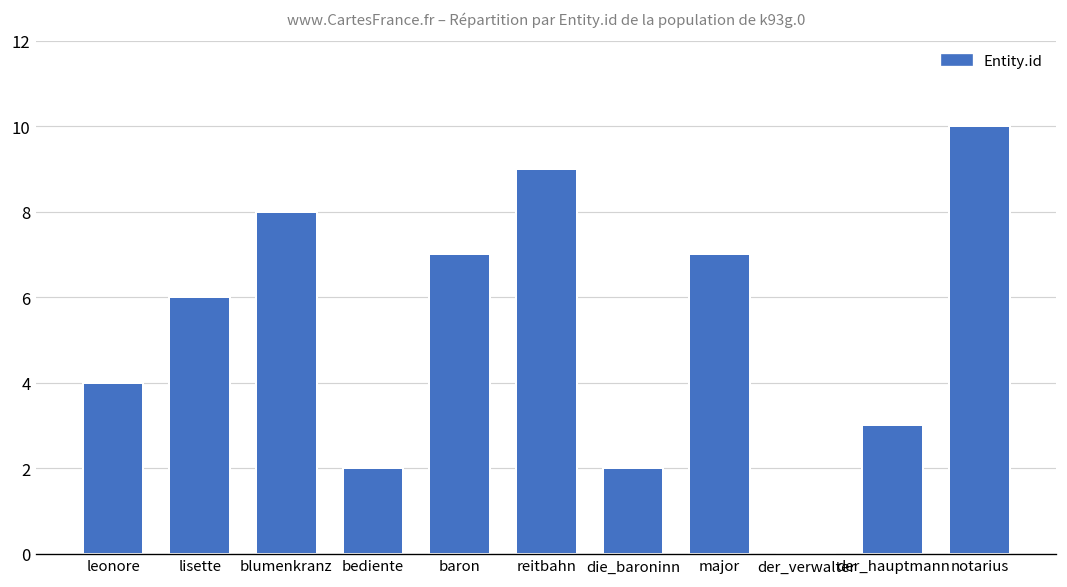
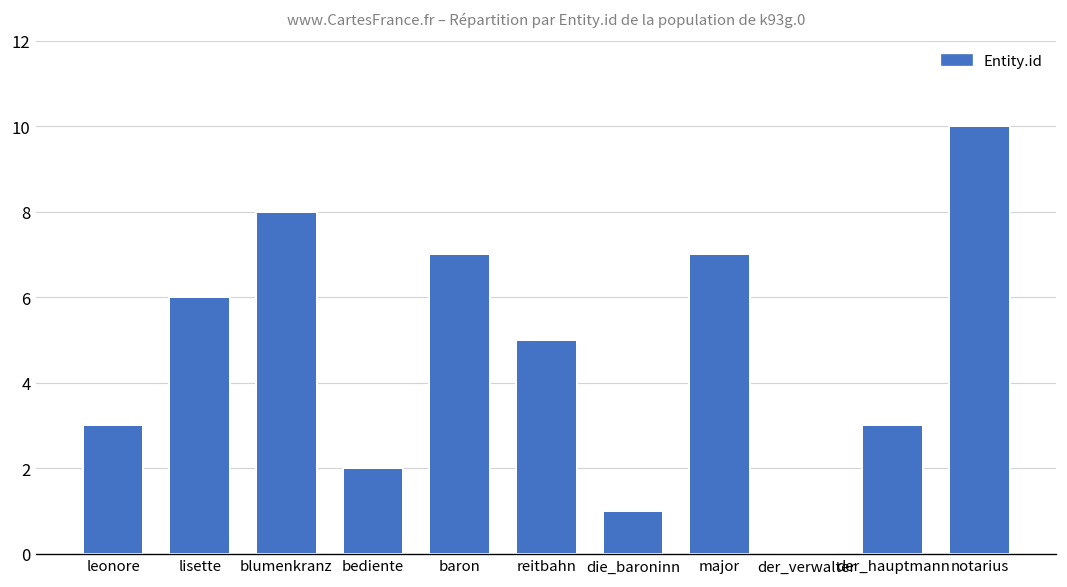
  {
-   "leonore": 4,
+   "leonore": 3,
    "lisette": 6,
    "blumenkranz": 8,
    "bediente": 2,
    "baron": 7,
-   "reitbahn": 9,
-   "die_baroninn": 2,
+   "reitbahn": 5,
+   "die_baroninn": 1,
    "major": 7,
    "notarius": 10
  }
